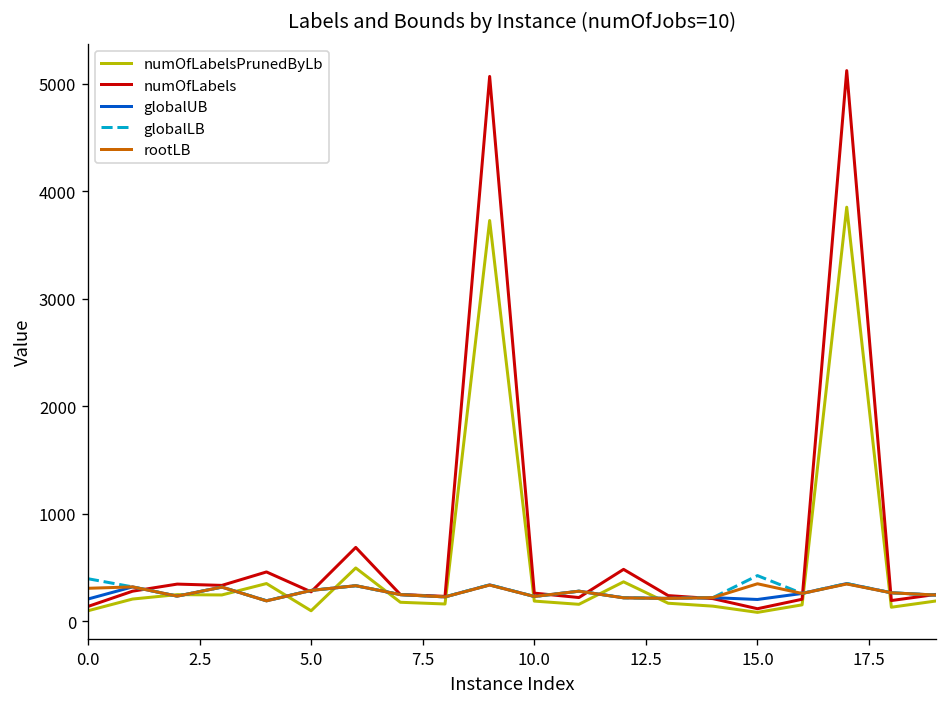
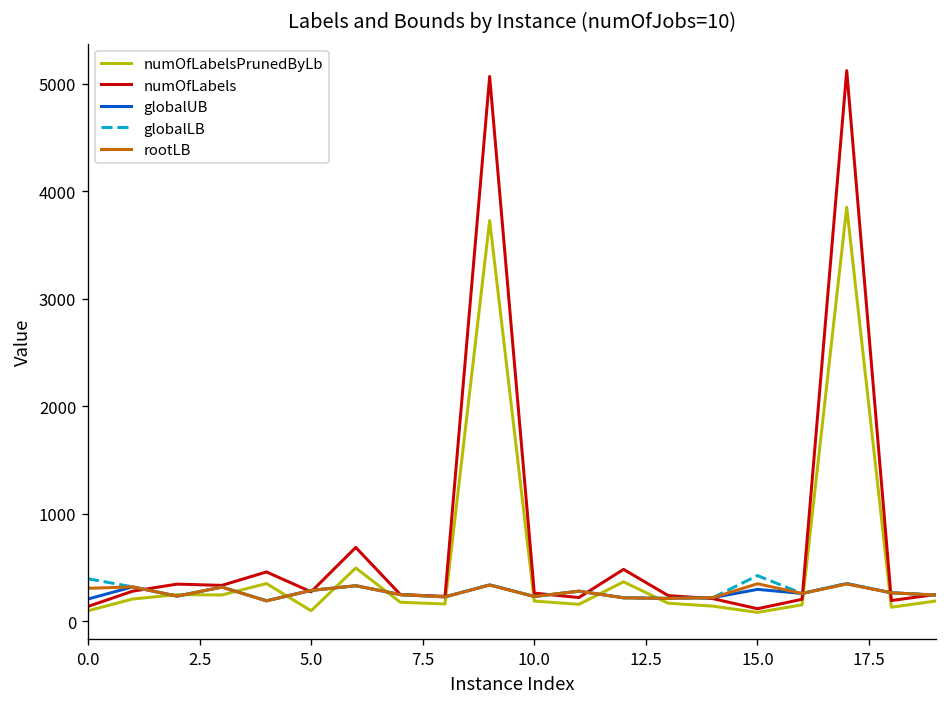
  {
    "numOfLabelsPrunedByLb": {
      "0.0": 100,
      "5.0": 100,
      "10.0": 200,
      "15.0": 100
    },
    "numOfLabels": {
      "0.0": 100,
      "10.0": 300,
      "15.0": 100
    },
    "globalUB": {
      "0.0": 200,
-     "15.0": 200
+     "15.0": 300
    },
    "globalLB": {
      "0.0": 400,
      "15.0": 400
    },
    "rootLB": {
      "0.0": 300,
      "15.0": 300
    }
  }
